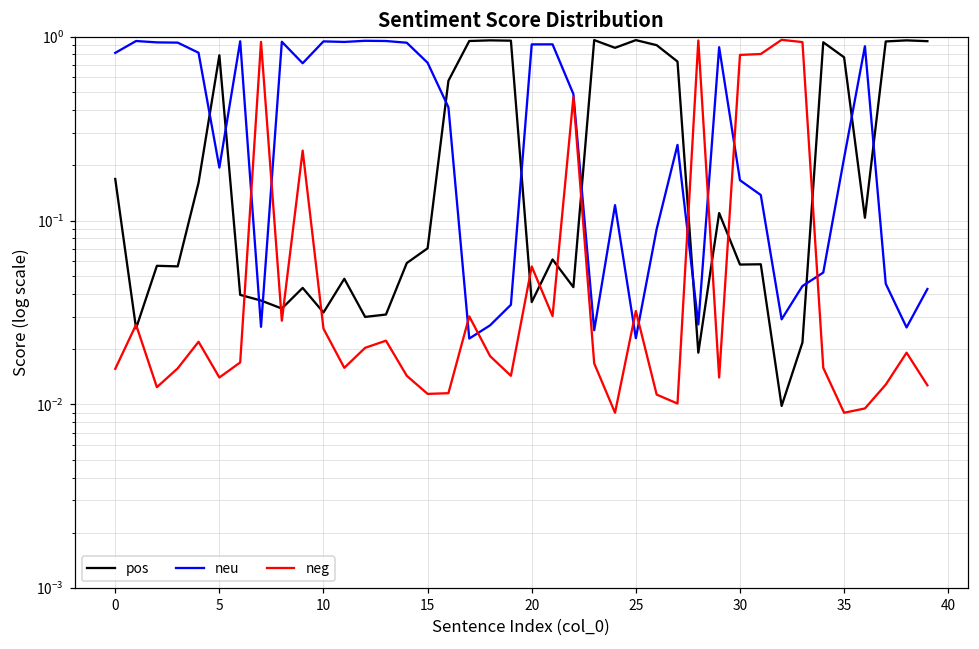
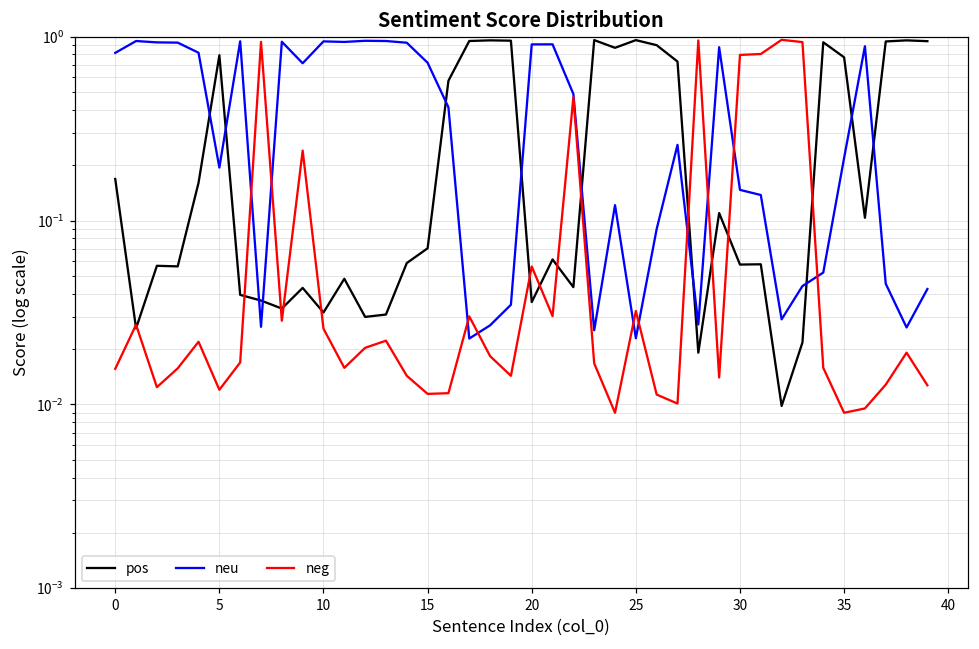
  {
    "pos": {
      "0": 0.17,
      "5": 0.8,
      "10": 0.032,
      "15": 0.071,
      "20": 0.036,
      "25": 1.0,
      "30": 0.058,
      "35": 0.8
    },
    "neu": {
      "0": 0.8,
      "5": 0.19,
      "10": 0.9,
      "15": 0.72,
      "20": 0.9,
      "25": 0.023,
-     "30": 0.17,
+     "30": 0.15,
      "35": 0.22
    },
    "neg": {
      "0": 0.016,
-     "5": 0.014,
+     "5": 0.012,
      "10": 0.026,
      "15": 0.011,
      "20": 0.056,
      "25": 0.032,
      "30": 0.8,
      "35": 0.009
    }
  }
